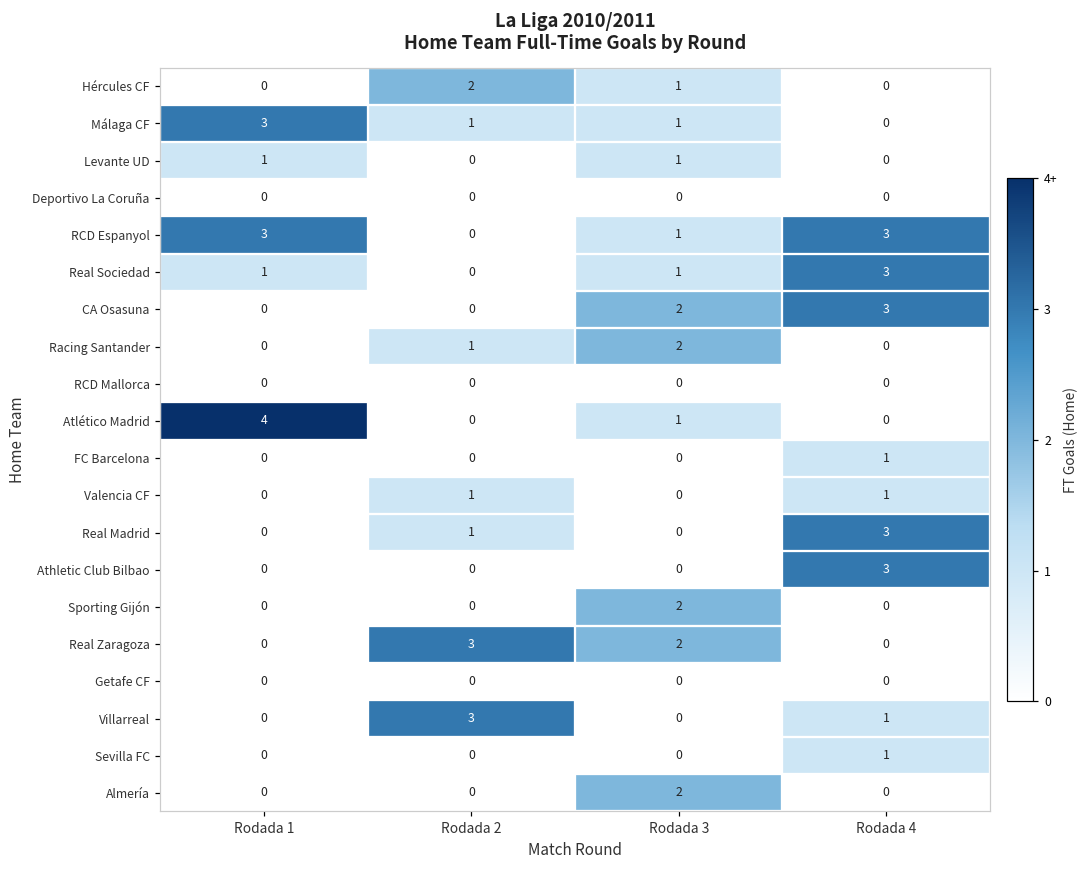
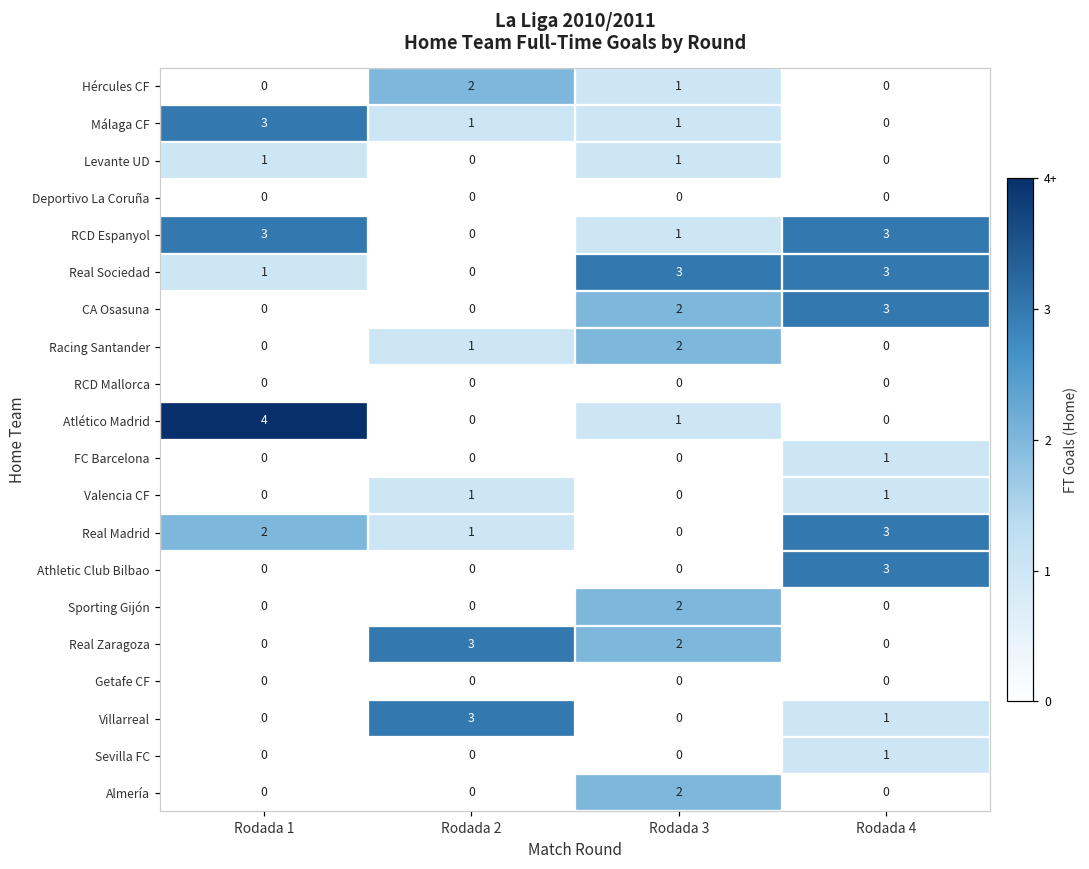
  {
    "Hércules CF": {
      "Rodada 1": 0,
      "Rodada 2": 2,
      "Rodada 3": 1,
      "Rodada 4": 0
    },
    "Málaga CF": {
      "Rodada 1": 3,
      "Rodada 2": 1,
      "Rodada 3": 1,
      "Rodada 4": 0
    },
    "Levante UD": {
      "Rodada 1": 1,
      "Rodada 2": 0,
      "Rodada 3": 1,
      "Rodada 4": 0
    },
    "Deportivo La Coruña": {
      "Rodada 1": 0,
      "Rodada 2": 0,
      "Rodada 3": 0,
      "Rodada 4": 0
    },
    "RCD Espanyol": {
      "Rodada 1": 3,
      "Rodada 2": 0,
      "Rodada 3": 1,
      "Rodada 4": 3
    },
    "Real Sociedad": {
      "Rodada 1": 1,
      "Rodada 2": 0,
-     "Rodada 3": 1,
+     "Rodada 3": 3,
      "Rodada 4": 3
    },
    "CA Osasuna": {
      "Rodada 1": 0,
      "Rodada 2": 0,
      "Rodada 3": 2,
      "Rodada 4": 3
    },
    "Racing Santander": {
      "Rodada 1": 0,
      "Rodada 2": 1,
      "Rodada 3": 2,
      "Rodada 4": 0
    },
    "RCD Mallorca": {
      "Rodada 1": 0,
      "Rodada 2": 0,
      "Rodada 3": 0,
      "Rodada 4": 0
    },
    "Atlético Madrid": {
      "Rodada 1": 4,
      "Rodada 2": 0,
      "Rodada 3": 1,
      "Rodada 4": 0
    },
    "FC Barcelona": {
      "Rodada 1": 0,
      "Rodada 2": 0,
      "Rodada 3": 0,
      "Rodada 4": 1
    },
    "Valencia CF": {
      "Rodada 1": 0,
      "Rodada 2": 1,
      "Rodada 3": 0,
      "Rodada 4": 1
    },
    "Real Madrid": {
-     "Rodada 1": 0,
+     "Rodada 1": 2,
      "Rodada 2": 1,
      "Rodada 3": 0,
      "Rodada 4": 3
    },
    "Athletic Club Bilbao": {
      "Rodada 1": 0,
      "Rodada 2": 0,
      "Rodada 3": 0,
      "Rodada 4": 3
    },
    "Sporting Gijón": {
      "Rodada 1": 0,
      "Rodada 2": 0,
      "Rodada 3": 2,
      "Rodada 4": 0
    },
    "Real Zaragoza": {
      "Rodada 1": 0,
      "Rodada 2": 3,
      "Rodada 3": 2,
      "Rodada 4": 0
    },
    "Getafe CF": {
      "Rodada 1": 0,
      "Rodada 2": 0,
      "Rodada 3": 0,
      "Rodada 4": 0
    },
    "Villarreal": {
      "Rodada 1": 0,
      "Rodada 2": 3,
      "Rodada 3": 0,
      "Rodada 4": 1
    },
    "Sevilla FC": {
      "Rodada 1": 0,
      "Rodada 2": 0,
      "Rodada 3": 0,
      "Rodada 4": 1
    },
    "Almería": {
      "Rodada 1": 0,
      "Rodada 2": 0,
      "Rodada 3": 2,
      "Rodada 4": 0
    }
  }
